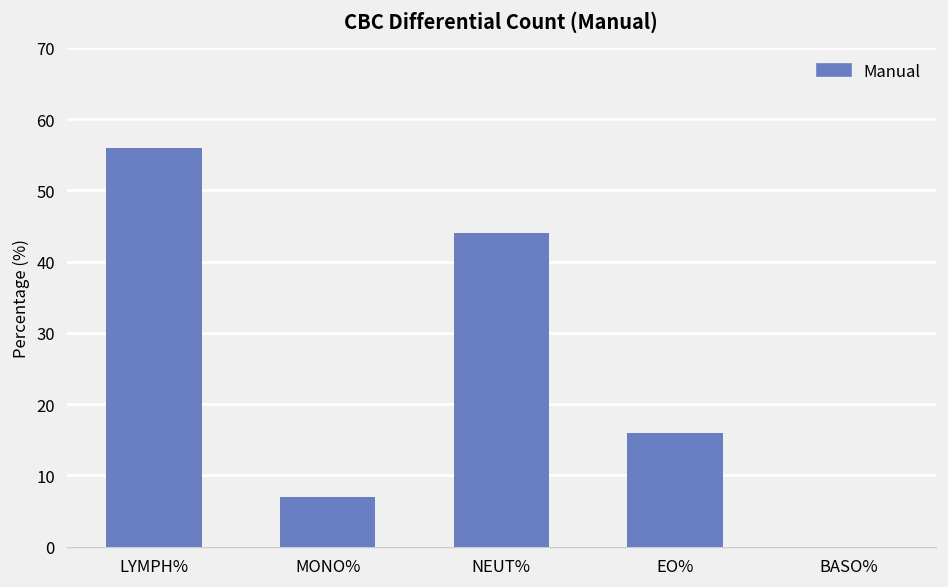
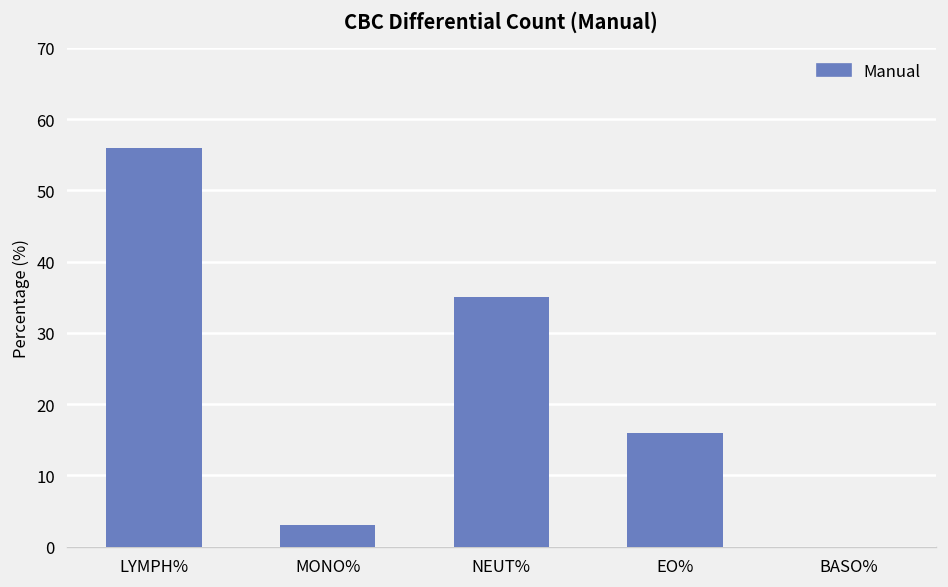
  {
    "LYMPH%": 56,
-   "MONO%": 7,
-   "NEUT%": 44,
+   "MONO%": 3,
+   "NEUT%": 35,
    "EO%": 16,
    "BASO%": 0
  }
